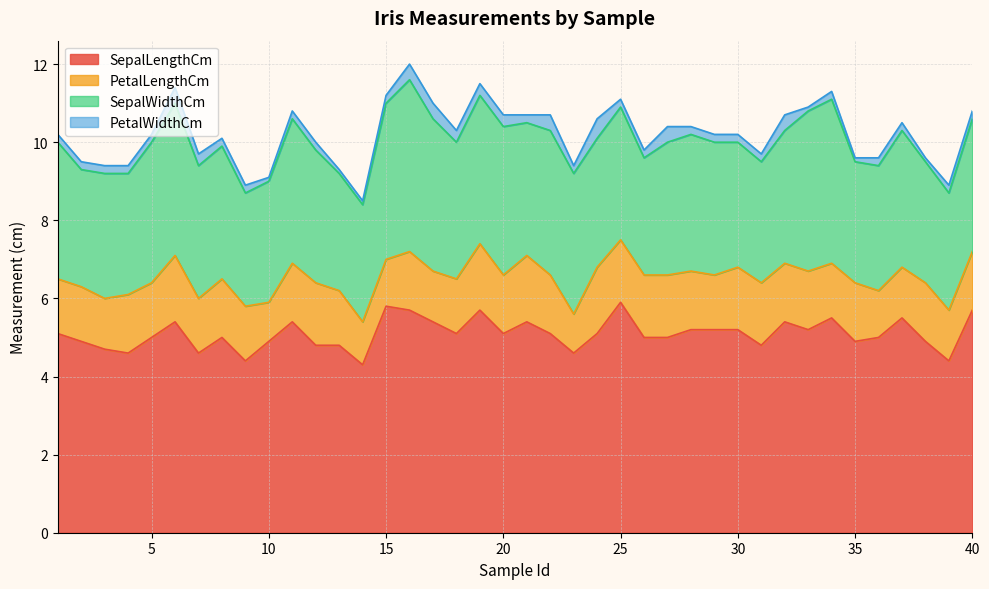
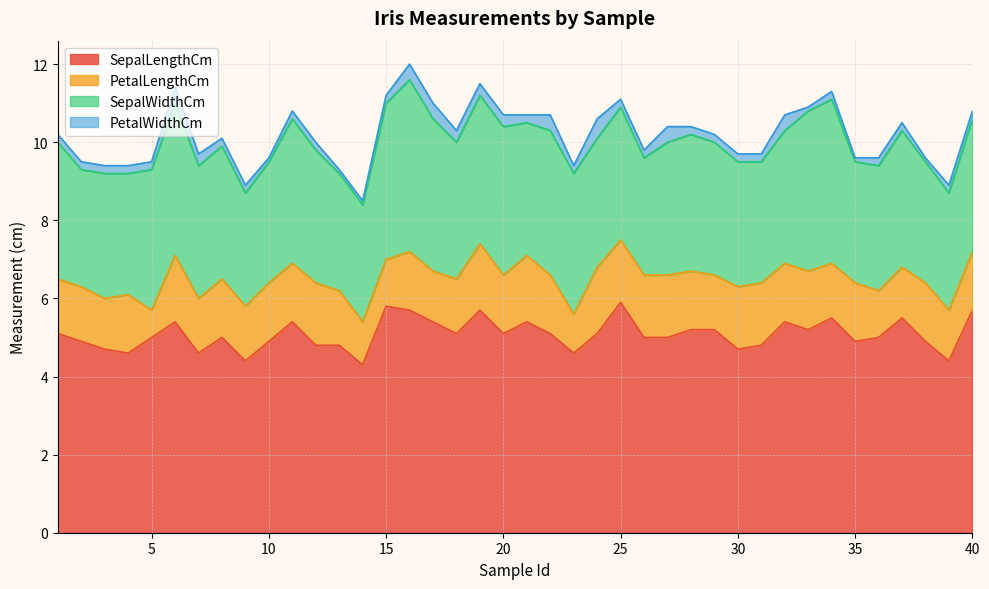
  {
    "SepalLengthCm": {
      "5": 5.0,
      "10": 4.9,
      "15": 5.8,
      "20": 5.1,
      "25": 5.9,
-     "30": 5.2,
+     "30": 4.7,
      "35": 4.9,
      "40": 5.7
    },
    "PetalLengthCm": {
-     "5": 1.4,
-     "10": 1.0,
+     "5": 0.7,
+     "10": 1.5,
      "15": 1.2,
      "20": 1.5,
      "25": 1.6,
      "30": 1.6,
      "35": 1.5,
      "40": 1.5
    },
    "SepalWidthCm": {
      "5": 3.6,
      "10": 3.1,
      "15": 4.0,
      "20": 3.8,
      "25": 3.4,
      "30": 3.2,
      "35": 3.1,
      "40": 3.4
    },
    "PetalWidthCm": {
      "10": 0.1,
      "15": 0.2,
      "20": 0.3,
      "25": 0.2,
      "30": 0.2,
      "35": 0.1,
      "40": 0.2
    }
  }
